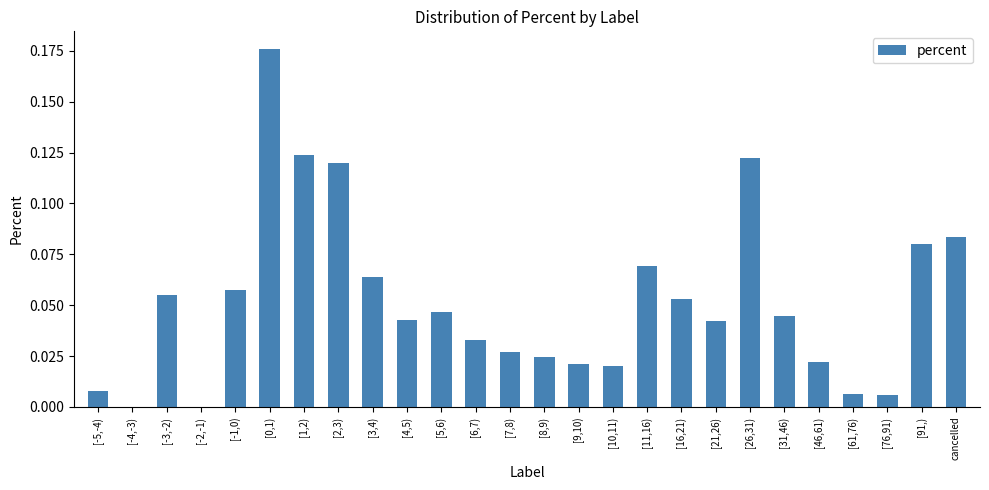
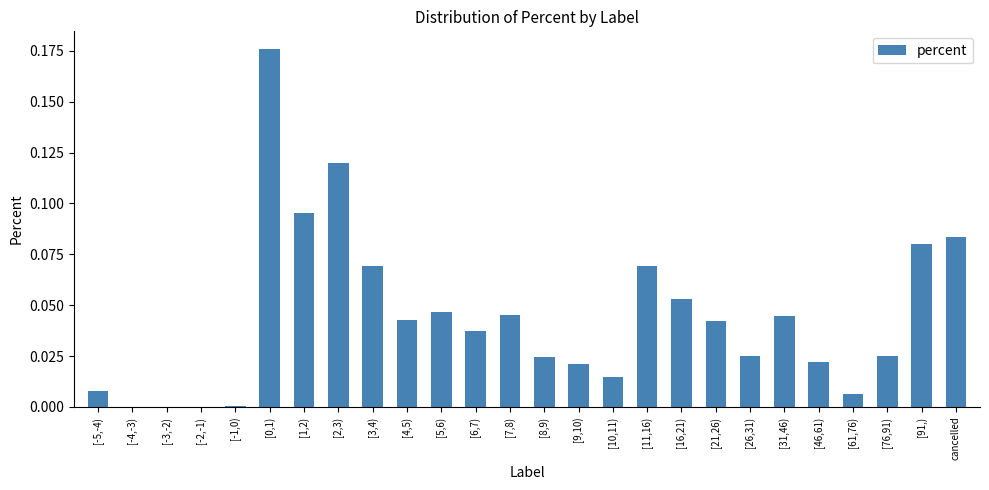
  {
    "[-5,-4)": 0.008,
-   "[-3,-2)": 0.055,
-   "[-1,0)": 0.057,
+   "[-3,-2)": 0.000,
+   "[-1,0)": 0.001,
    "[0,1)": 0.176,
-   "[1,2)": 0.124,
+   "[1,2)": 0.095,
    "[2,3)": 0.120,
-   "[3,4)": 0.064,
+   "[3,4)": 0.069,
    "[4,5)": 0.043,
    "[5,6)": 0.047,
-   "[6,7)": 0.033,
-   "[7,8)": 0.027,
+   "[6,7)": 0.037,
+   "[7,8)": 0.045,
    "[8,9)": 0.025,
    "[9,10)": 0.021,
-   "[10,11)": 0.020,
+   "[10,11)": 0.015,
    "[11,16)": 0.070,
    "[16,21)": 0.053,
    "[21,26)": 0.042,
-   "[26,31)": 0.122,
+   "[26,31)": 0.025,
    "[31,46)": 0.045,
    "[46,61)": 0.022,
    "[61,76)": 0.007,
-   "[76,91)": 0.006,
+   "[76,91)": 0.025,
    "[91,)": 0.080,
    "cancelled": 0.083
  }
